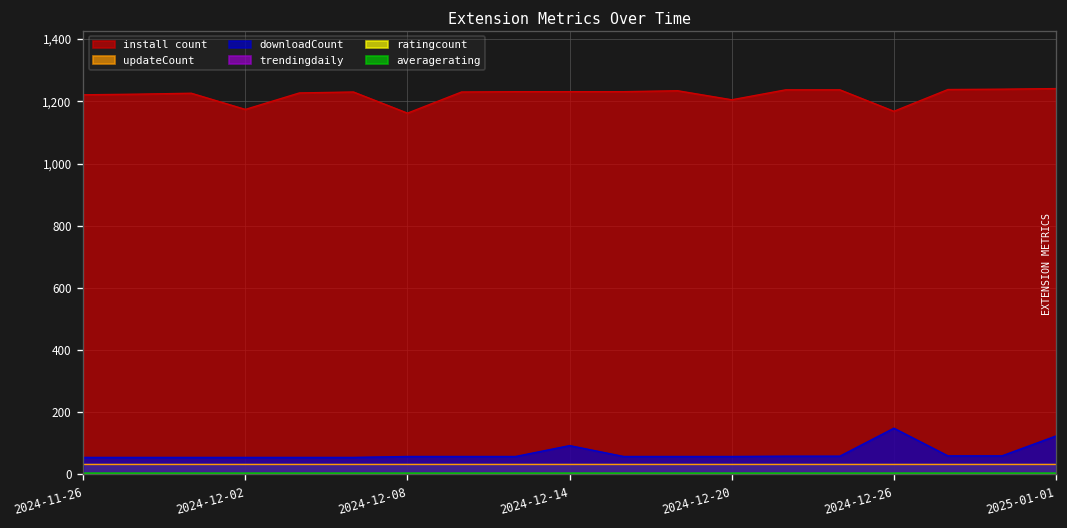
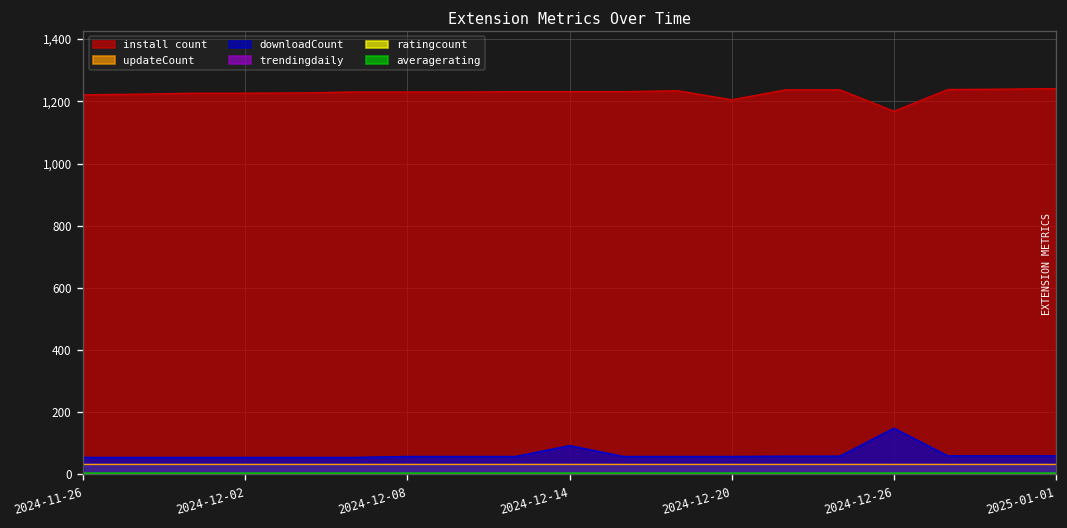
  {
    "install count": {
      "2024-11-26": "1,220",
-     "2024-12-02": "1,170",
-     "2024-12-08": "1,160",
+     "2024-12-02": "1,230",
+     "2024-12-08": "1,230",
      "2024-12-14": "1,230",
      "2024-12-20": "1,210",
      "2024-12-26": "1,170",
      "2025-01-01": "1,240"
    },
    "updateCount": {
      "2024-11-26": "40",
      "2024-12-02": "40",
      "2024-12-08": "40",
      "2024-12-14": "40",
      "2024-12-20": "40",
      "2024-12-26": "40",
      "2025-01-01": "40"
    },
    "downloadCount": {
      "2024-11-26": "60",
      "2024-12-02": "60",
      "2024-12-08": "60",
      "2024-12-14": "90",
      "2024-12-20": "60",
      "2024-12-26": "150",
-     "2025-01-01": "120"
+     "2025-01-01": "60"
    }
  }
